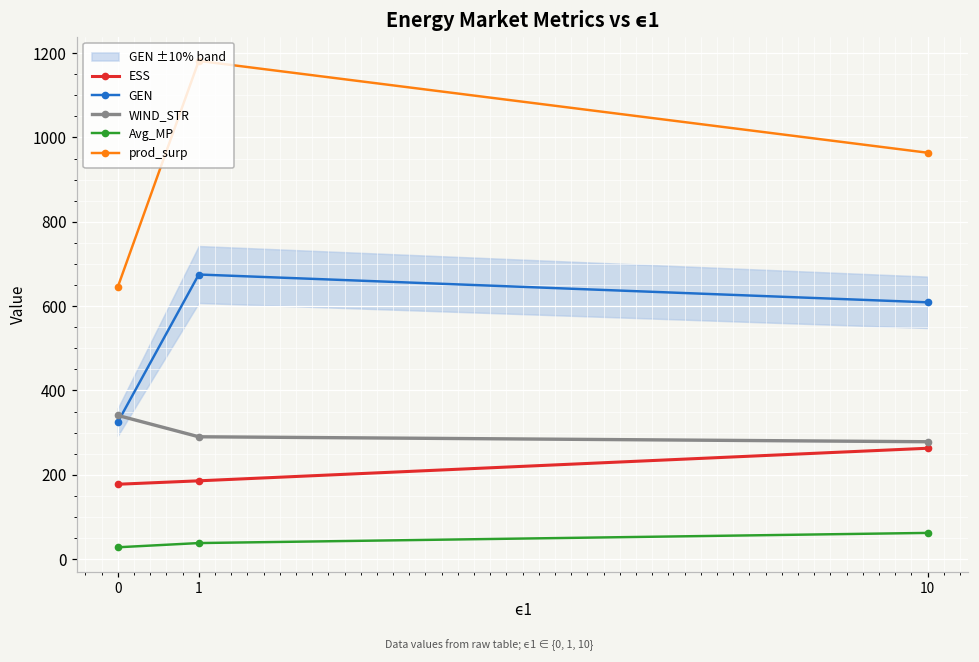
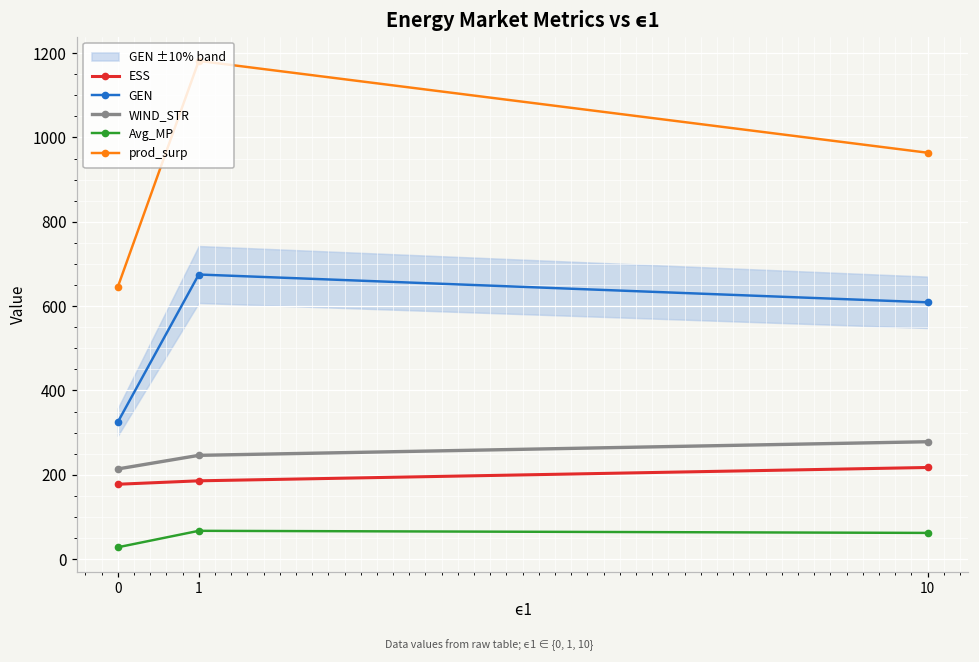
  {
    "ESS": {
      "0": 180,
      "1": 190,
-     "10": 260
+     "10": 220
    },
    "GEN": {
      "0": 330,
      "1": 670,
      "10": 610
    },
    "WIND_STR": {
-     "0": 340,
-     "1": 290,
+     "0": 210,
+     "1": 250,
      "10": 280
    },
    "Avg_MP": {
      "0": 30,
-     "1": 40,
+     "1": 70,
      "10": 60
    },
    "prod_surp": {
      "0": 650,
      "10": 960
    }
  }
